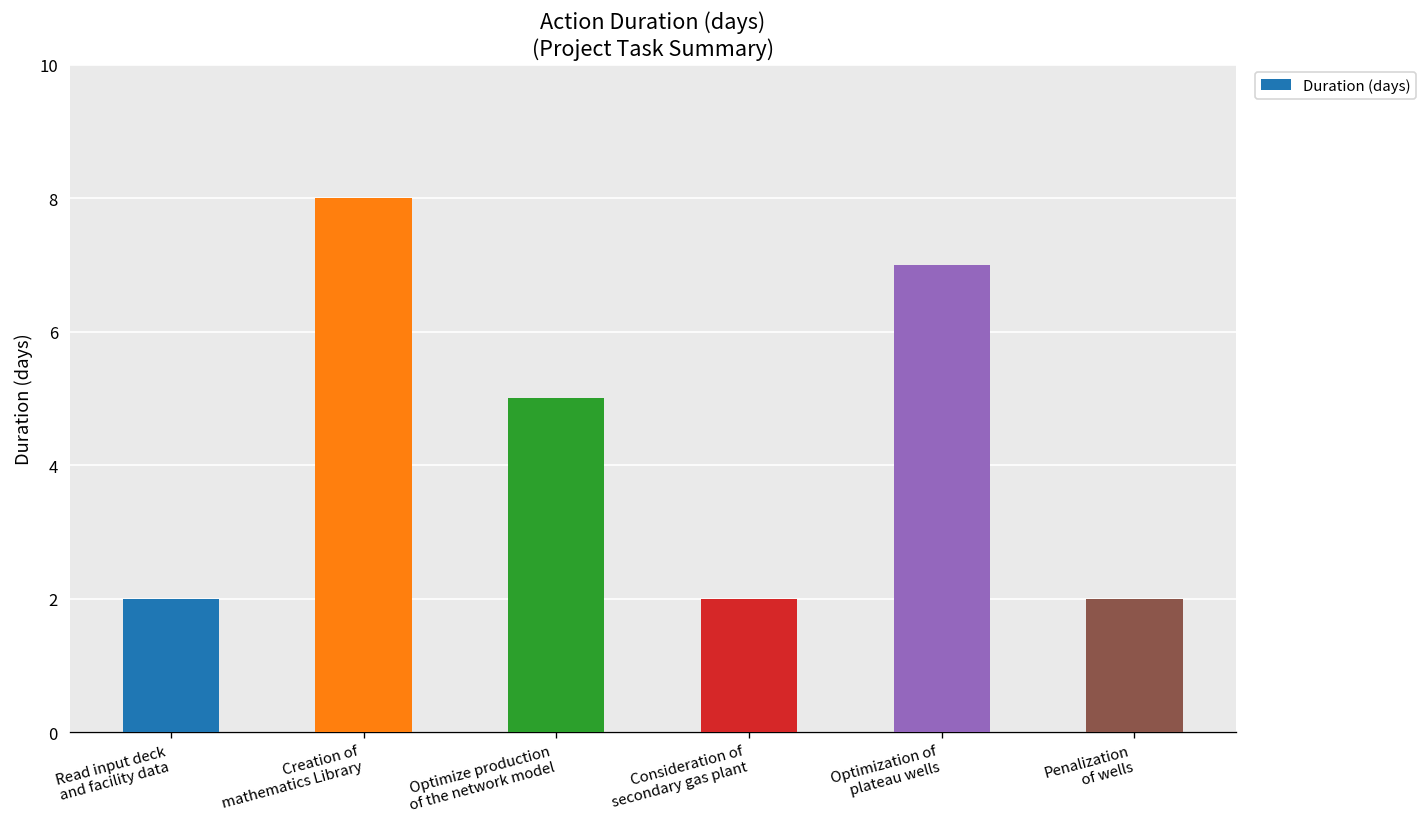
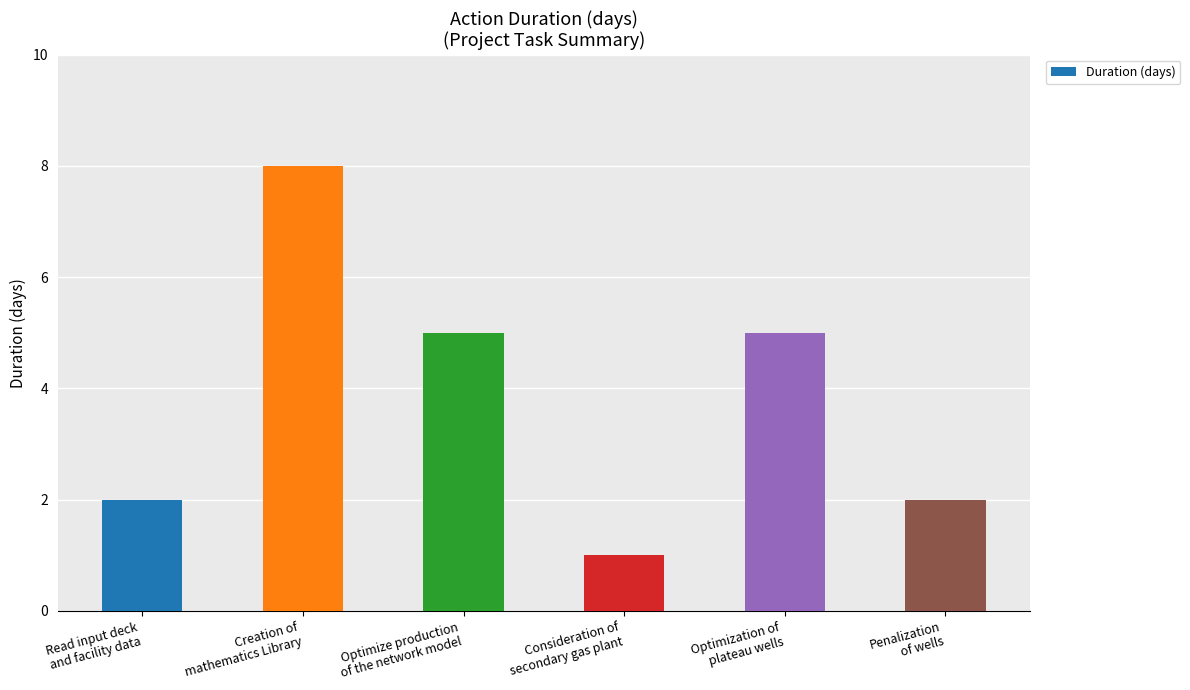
  {
    "Read input deck and facility data": 2,
    "Creation of mathematics Library": 8,
    "Optimize production of the network model": 5,
-   "Consideration of secondary gas plant": 2,
-   "Optimization of plateau wells": 7,
+   "Consideration of secondary gas plant": 1,
+   "Optimization of plateau wells": 5,
    "Penalization of wells": 2
  }
